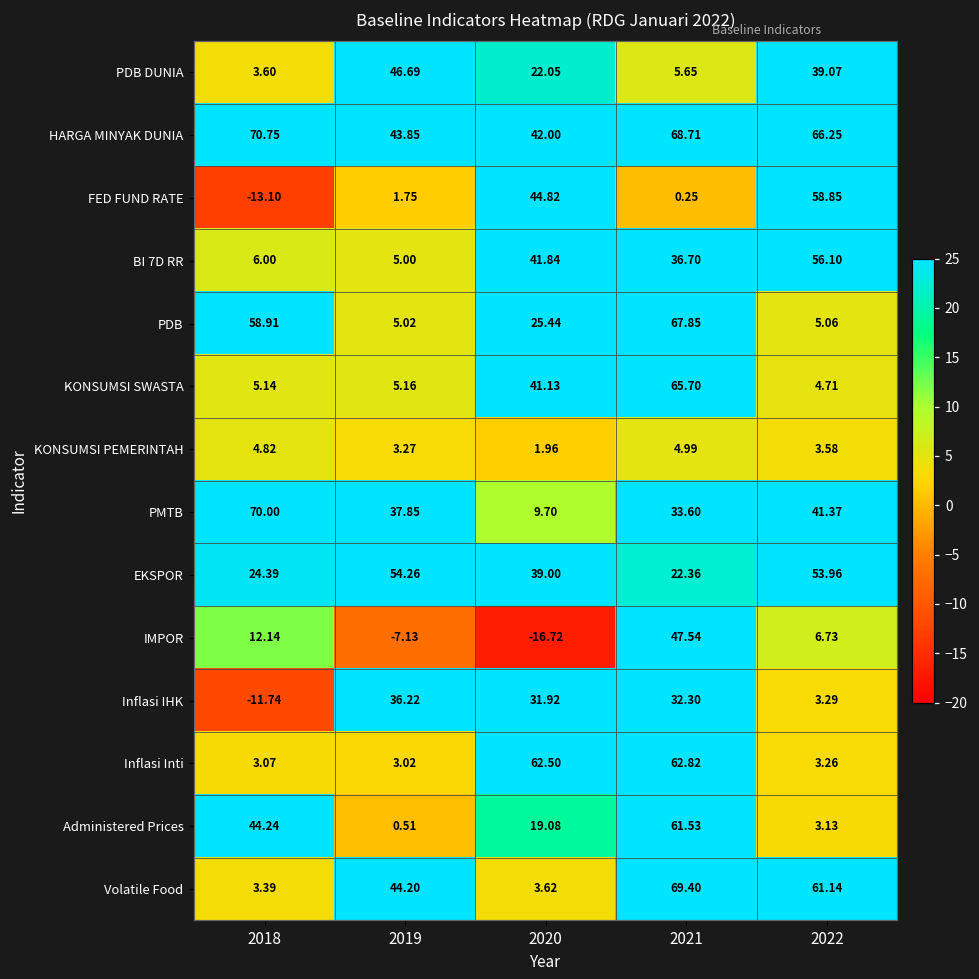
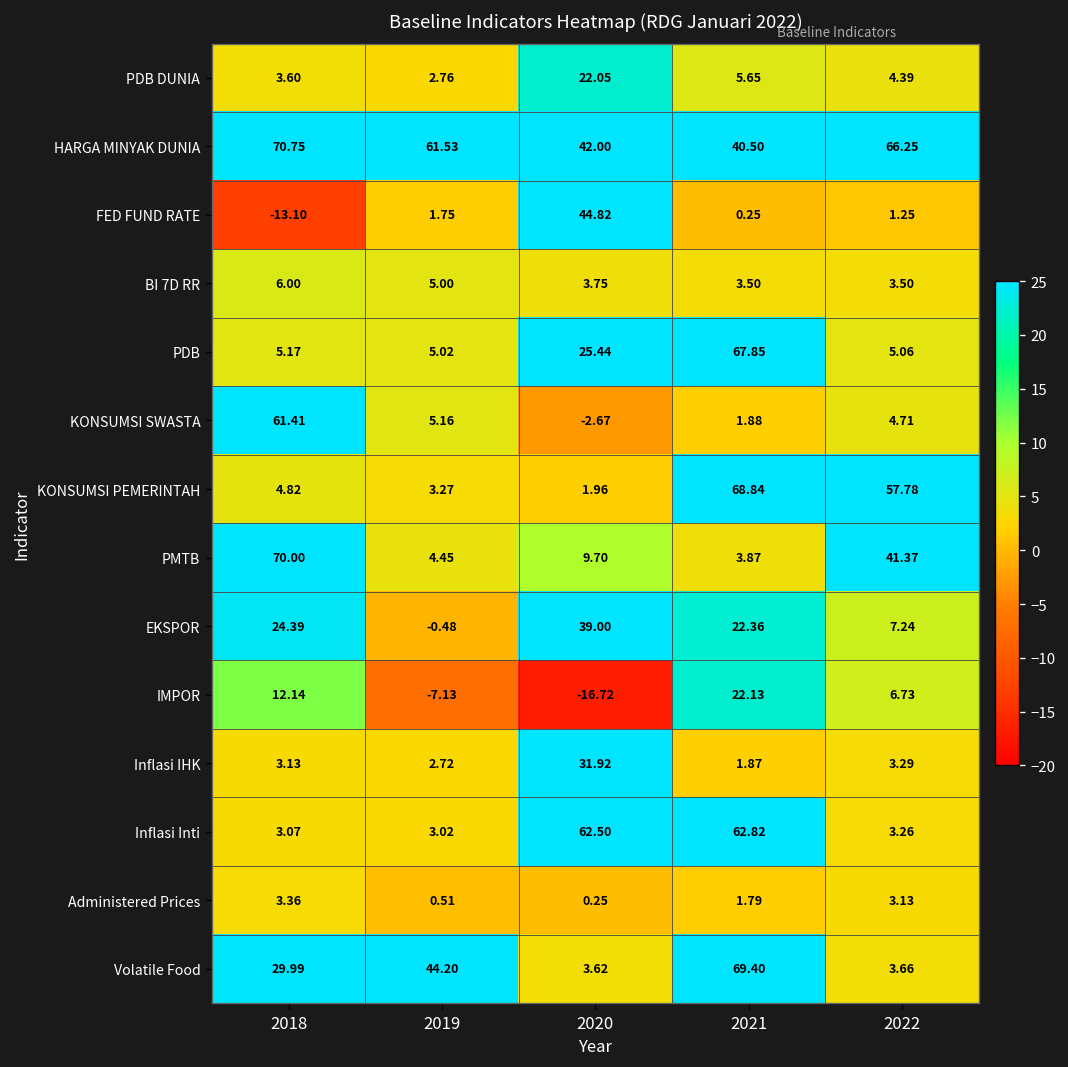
  {
    "PDB DUNIA": {
      "2018": 3.60,
-     "2019": 46.69,
+     "2019": 2.76,
      "2020": 22.05,
      "2021": 5.65,
-     "2022": 39.07
+     "2022": 4.39
    },
    "HARGA MINYAK DUNIA": {
      "2018": 70.75,
-     "2019": 43.85,
+     "2019": 61.53,
      "2020": 42.00,
-     "2021": 68.71,
+     "2021": 40.50,
      "2022": 66.25
    },
    "FED FUND RATE": {
      "2018": -13.10,
      "2019": 1.75,
      "2020": 44.82,
      "2021": 0.25,
-     "2022": 58.85
+     "2022": 1.25
    },
    "BI 7D RR": {
      "2018": 6.00,
      "2019": 5.00,
-     "2020": 41.84,
-     "2021": 36.70,
-     "2022": 56.10
+     "2020": 3.75,
+     "2021": 3.50,
+     "2022": 3.50
    },
    "PDB": {
-     "2018": 58.91,
+     "2018": 5.17,
      "2019": 5.02,
      "2020": 25.44,
      "2021": 67.85,
      "2022": 5.06
    },
    "KONSUMSI SWASTA": {
-     "2018": 5.14,
+     "2018": 61.41,
      "2019": 5.16,
-     "2020": 41.13,
-     "2021": 65.70,
+     "2020": -2.67,
+     "2021": 1.88,
      "2022": 4.71
    },
    "KONSUMSI PEMERINTAH": {
      "2018": 4.82,
      "2019": 3.27,
      "2020": 1.96,
-     "2021": 4.99,
-     "2022": 3.58
+     "2021": 68.84,
+     "2022": 57.78
    },
    "PMTB": {
      "2018": 70.00,
-     "2019": 37.85,
+     "2019": 4.45,
      "2020": 9.70,
-     "2021": 33.60,
+     "2021": 3.87,
      "2022": 41.37
    },
    "EKSPOR": {
      "2018": 24.39,
-     "2019": 54.26,
+     "2019": -0.48,
      "2020": 39.00,
      "2021": 22.36,
-     "2022": 53.96
+     "2022": 7.24
    },
    "IMPOR": {
      "2018": 12.14,
      "2019": -7.13,
      "2020": -16.72,
-     "2021": 47.54,
+     "2021": 22.13,
      "2022": 6.73
    },
    "Inflasi IHK": {
-     "2018": -11.74,
-     "2019": 36.22,
+     "2018": 3.13,
+     "2019": 2.72,
      "2020": 31.92,
-     "2021": 32.30,
+     "2021": 1.87,
      "2022": 3.29
    },
    "Inflasi Inti": {
      "2018": 3.07,
      "2019": 3.02,
      "2020": 62.50,
      "2021": 62.82,
      "2022": 3.26
    },
    "Administered Prices": {
-     "2018": 44.24,
+     "2018": 3.36,
      "2019": 0.51,
-     "2020": 19.08,
-     "2021": 61.53,
+     "2020": 0.25,
+     "2021": 1.79,
      "2022": 3.13
    },
    "Volatile Food": {
-     "2018": 3.39,
+     "2018": 29.99,
      "2019": 44.20,
      "2020": 3.62,
      "2021": 69.40,
-     "2022": 61.14
+     "2022": 3.66
    }
  }
